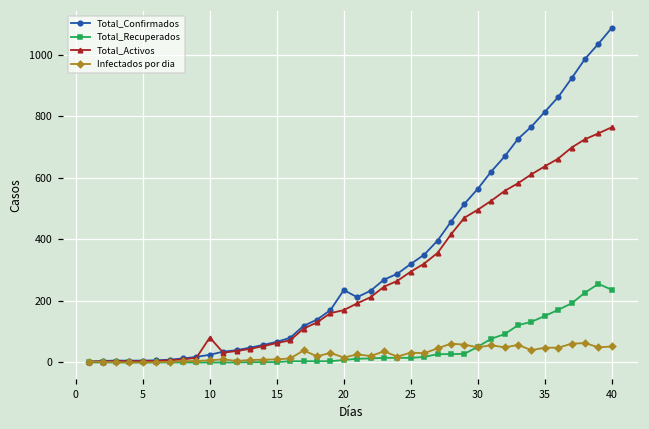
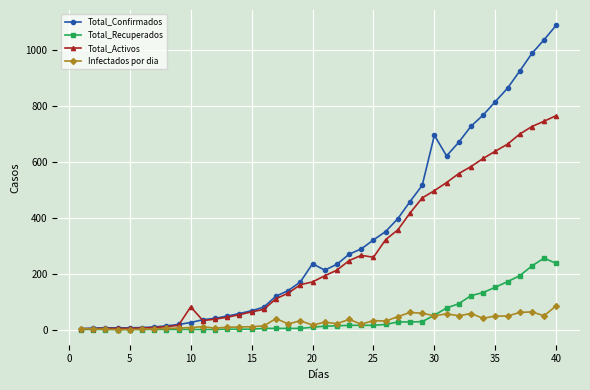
  {
    "Total_Confirmados": {
      "10": 30,
      "20": 240,
      "25": 320,
-     "30": 560,
+     "30": 690,
      "35": 810,
      "40": 1090
    },
    "Total_Recuperados": {
      "25": 20,
      "35": 150,
      "40": 240
    },
    "Total_Activos": {
      "10": 80,
      "20": 170,
-     "25": 300,
+     "25": 260,
      "30": 500,
      "35": 640,
      "40": 760
    },
    "Infectados por dia": {
      "25": 30,
      "35": 50,
-     "40": 50
+     "40": 90
    }
  }
